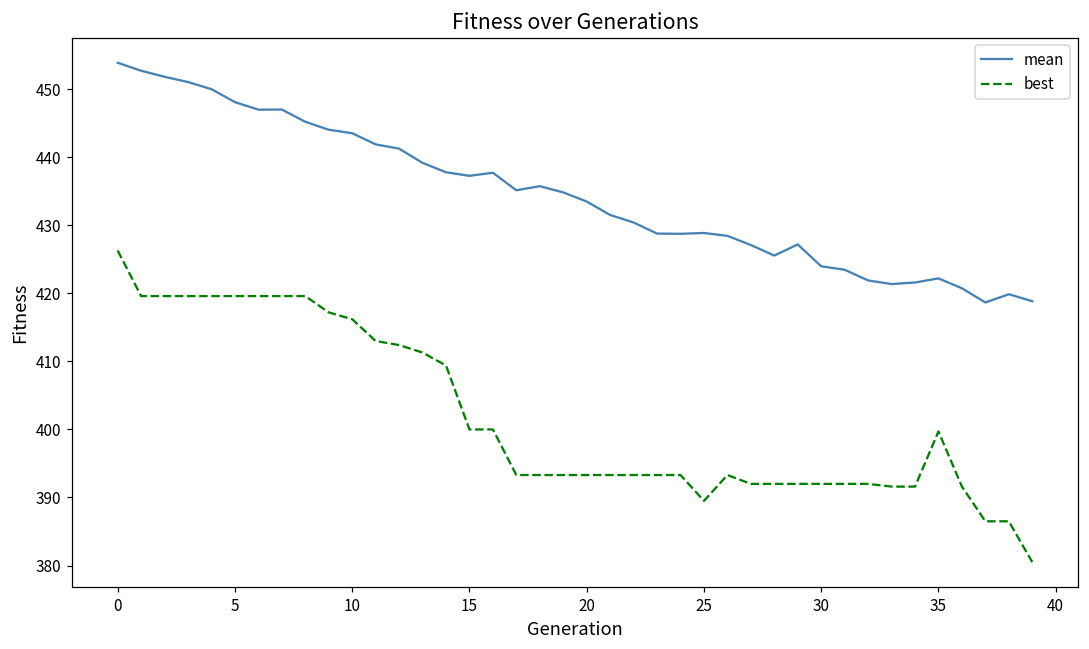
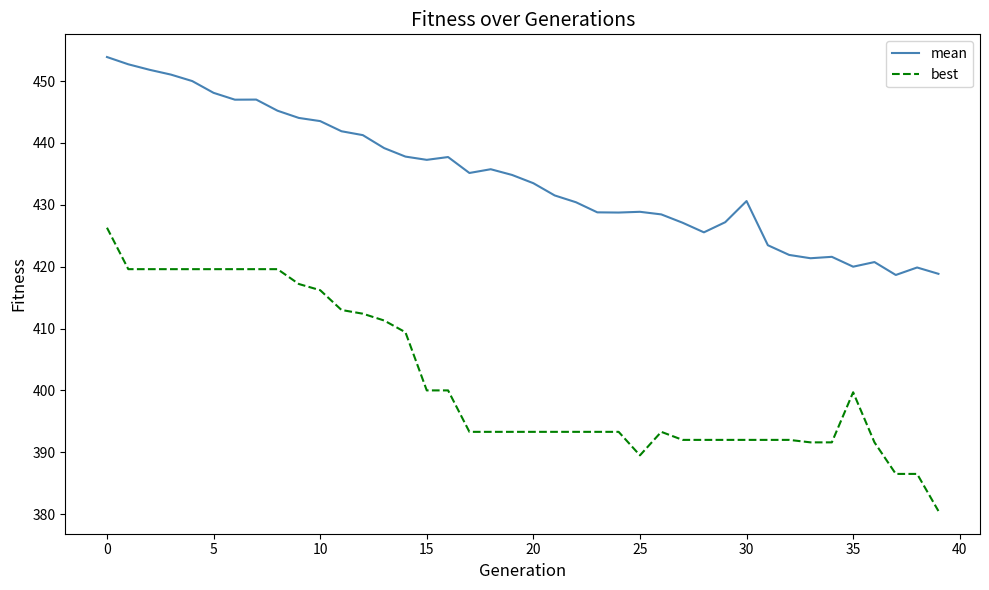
  {
    "mean": {
      "0": 454,
      "5": 448,
      "10": 444,
      "15": 437,
      "20": 433,
      "25": 429,
-     "30": 424,
-     "35": 422
+     "30": 431,
+     "35": 420
    },
    "best": {
      "0": 426,
      "5": 420,
      "10": 416,
      "15": 400,
      "20": 393,
      "25": 390,
      "30": 392,
      "35": 400
    }
  }
